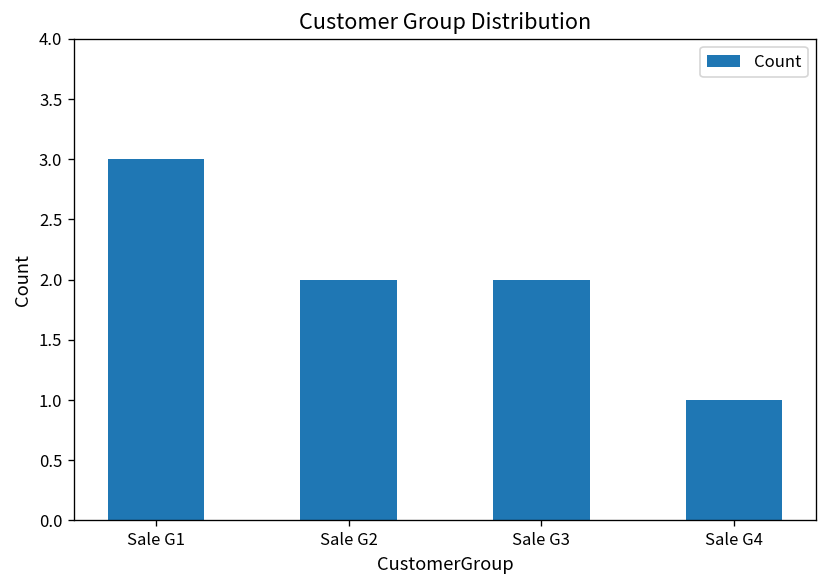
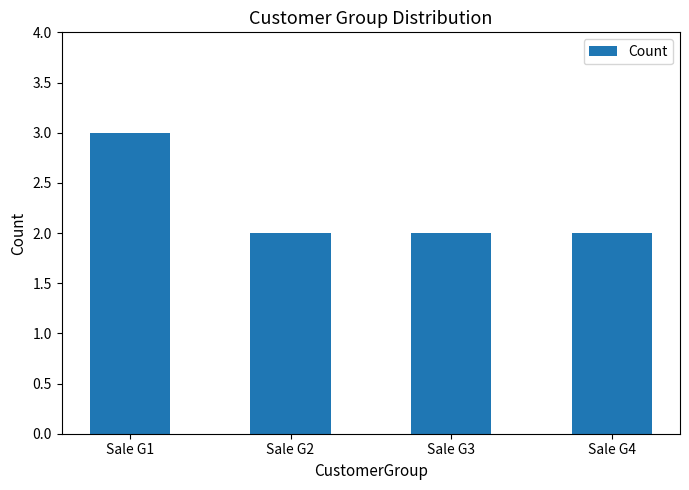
  {
    "Sale G1": 3,
    "Sale G2": 2,
    "Sale G3": 2,
-   "Sale G4": 1
+   "Sale G4": 2
  }
